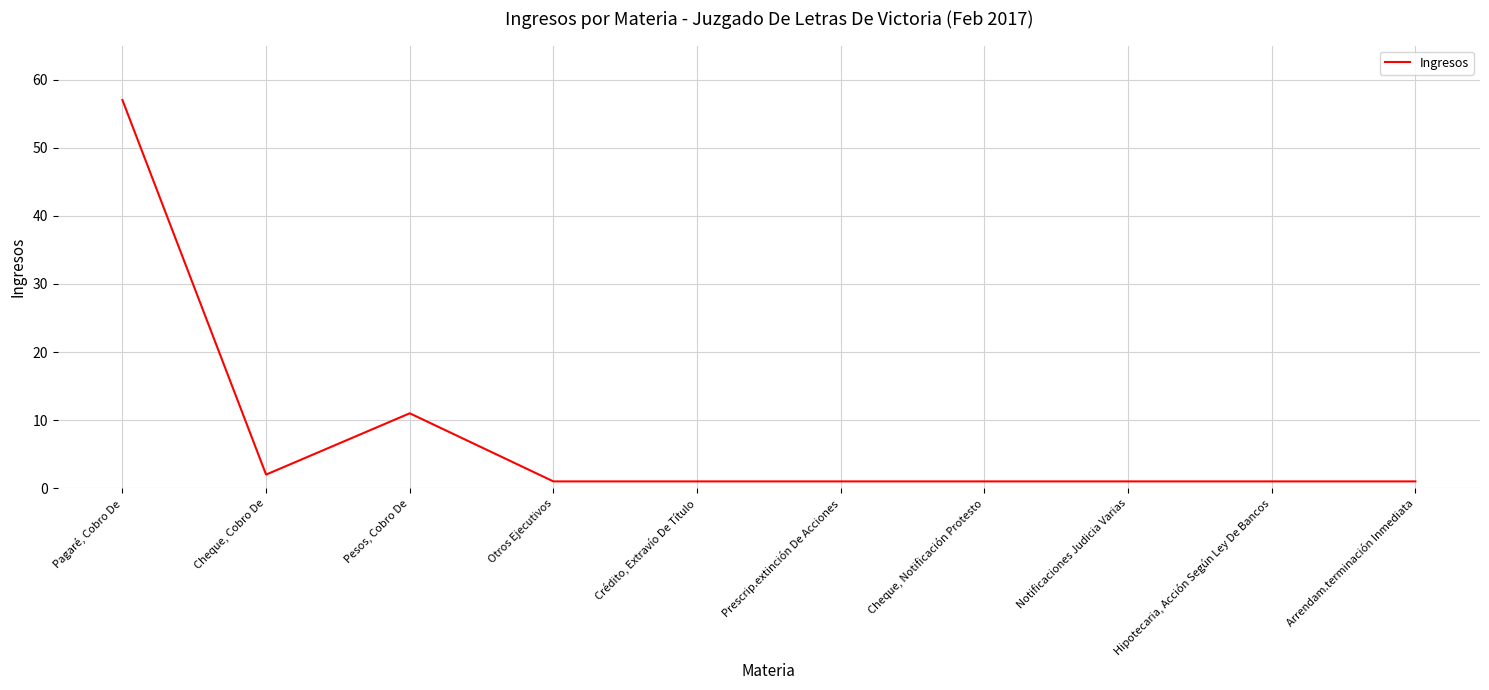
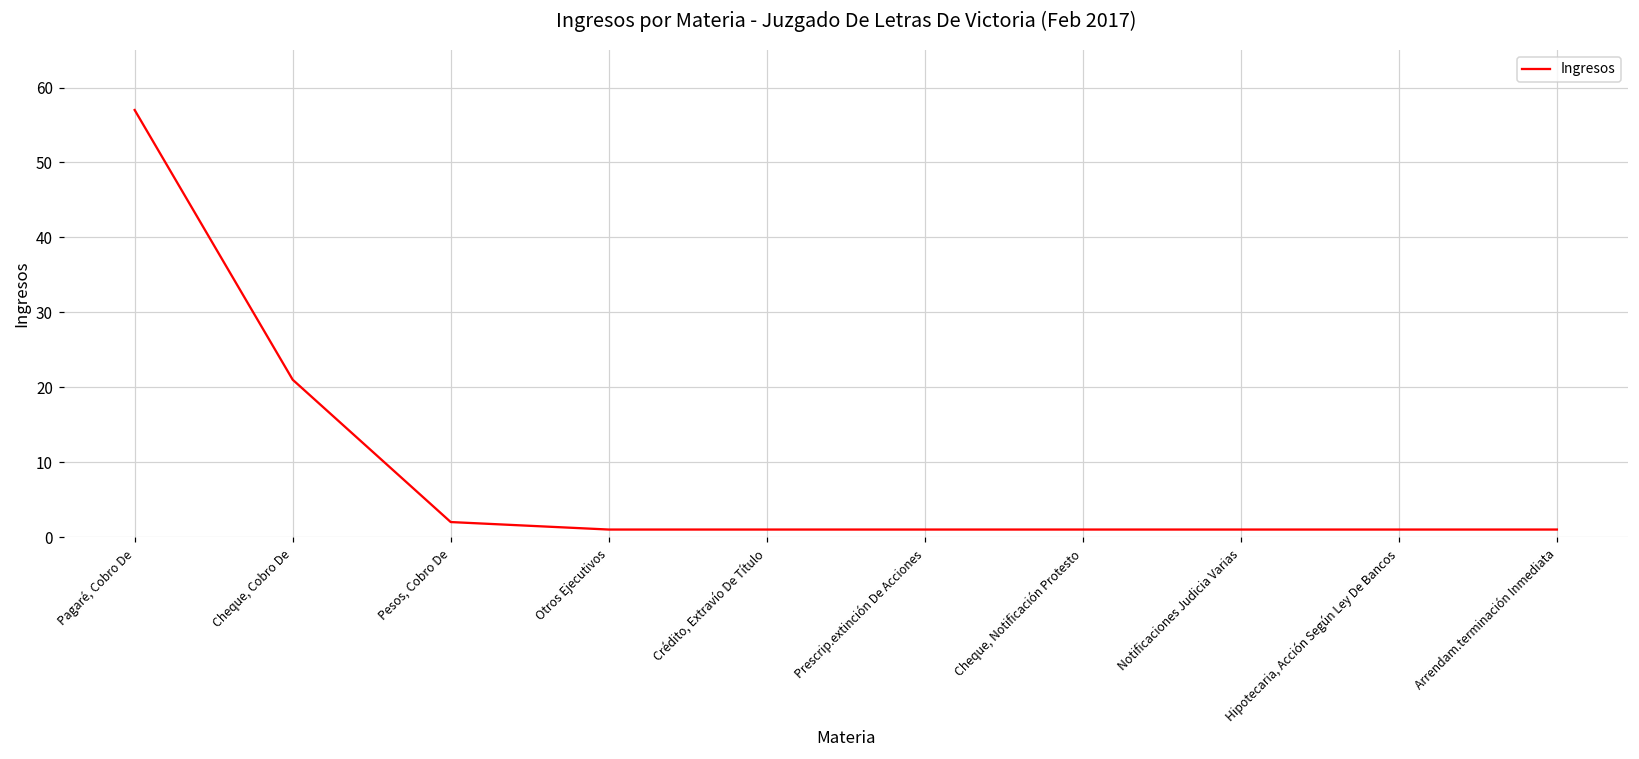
  {
    "Pagaré, Cobro De": 57,
-   "Cheque, Cobro De": 2,
-   "Pesos, Cobro De": 11,
+   "Cheque, Cobro De": 21,
+   "Pesos, Cobro De": 2,
    "Otros Ejecutivos": 1,
    "Crédito, Extravío De Título": 1,
    "Prescrip.extinción De Acciones": 1,
    "Cheque, Notificación Protesto": 1,
    "Notificaciones Judicia Varias": 1,
    "Hipotecaria, Acción Según Ley De Bancos": 1,
    "Arrendam.terminación Inmediata": 1
  }
